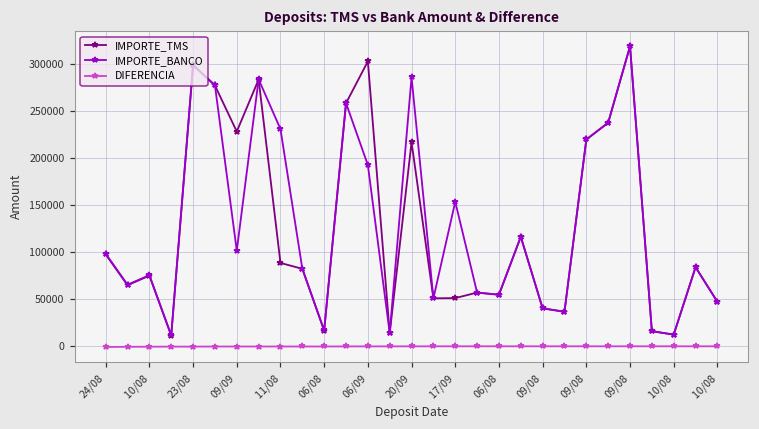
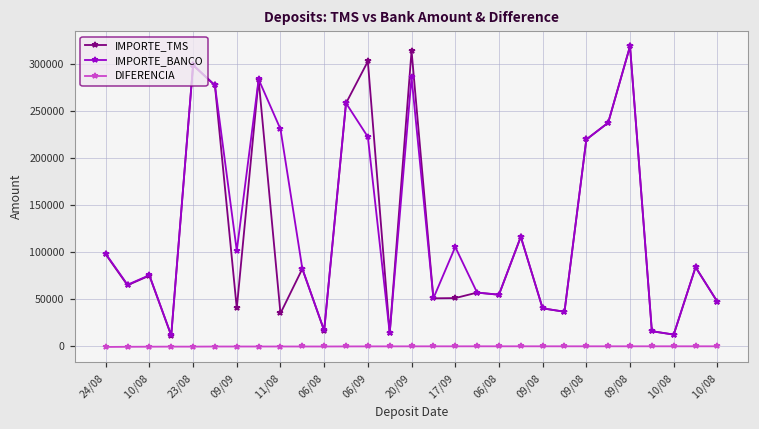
  {
    "IMPORTE_TMS": {
-     "09/09": 230000,
-     "11/08": 90000,
+     "09/09": 40000,
+     "11/08": 40000,
      "06/09": 300000,
-     "20/09": 220000,
+     "20/09": 310000,
      "17/09": 50000
    },
    "IMPORTE_BANCO": {
      "09/09": 100000,
      "11/08": 230000,
-     "06/09": 190000,
+     "06/09": 220000,
      "20/09": 290000,
-     "17/09": 150000
+     "17/09": 110000
    },
    "DIFERENCIA": {
      "09/09": 0,
      "11/08": 0,
      "06/09": 0,
      "20/09": 0,
      "17/09": 0
    }
  }
